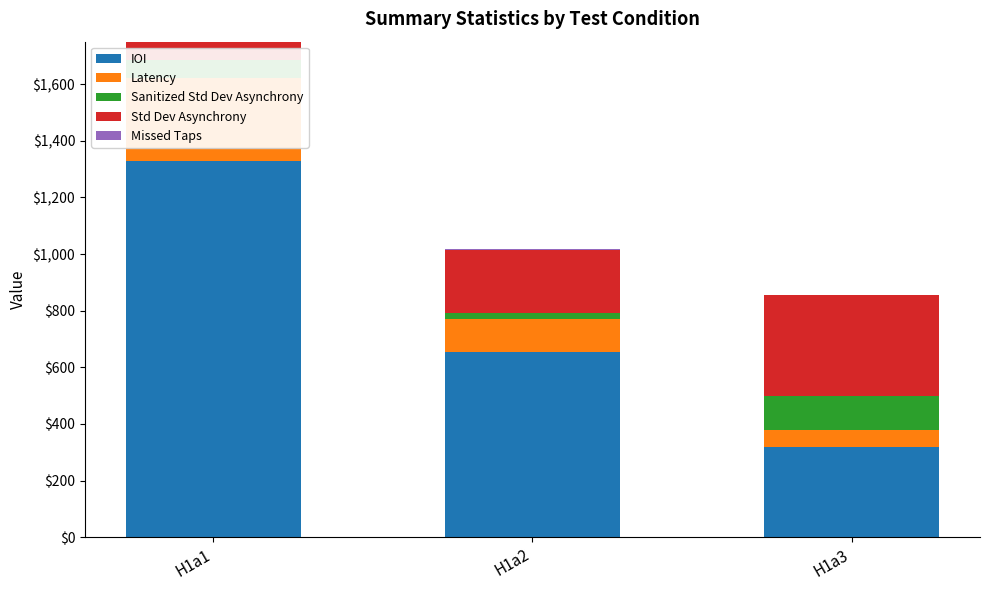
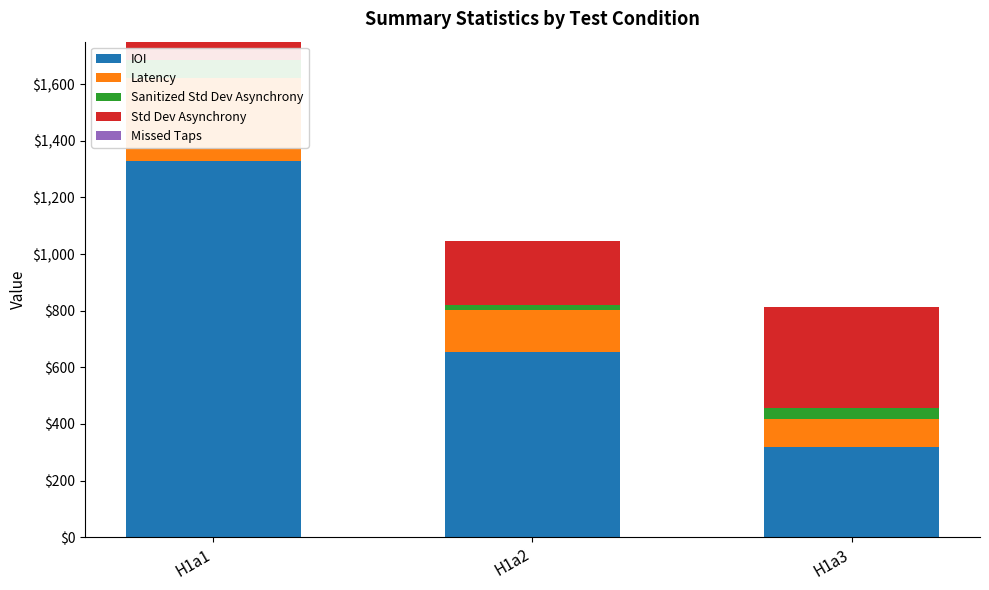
  {
    "IOI": {
      "H1a1": "$1,330",
      "H1a2": "$660",
      "H1a3": "$320"
    },
    "Latency": {
-     "H1a2": "$120",
-     "H1a3": "$60"
+     "H1a2": "$150",
+     "H1a3": "$100"
    },
    "Sanitized Std Dev Asynchrony": {
      "H1a2": "$20",
-     "H1a3": "$120"
+     "H1a3": "$40"
    },
    "Missed Taps": {
      "H1a2": "$220"
    }
  }
